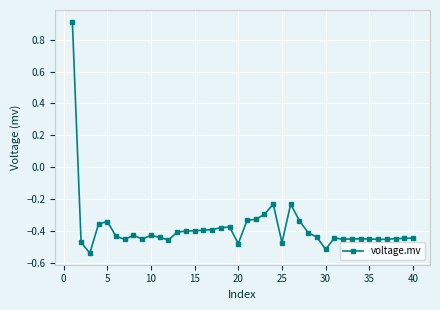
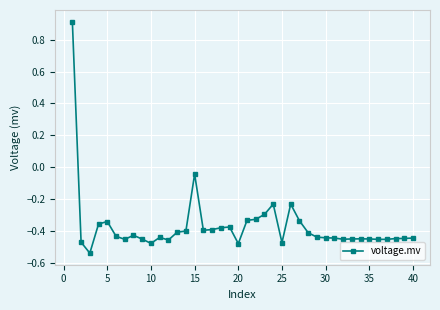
  {
    "5": -0.34,
-   "10": -0.43,
-   "15": -0.40,
+   "10": -0.48,
+   "15": -0.04,
    "20": -0.48,
    "25": -0.47,
-   "30": -0.51,
+   "30": -0.44,
    "35": -0.45,
    "40": -0.44
  }
